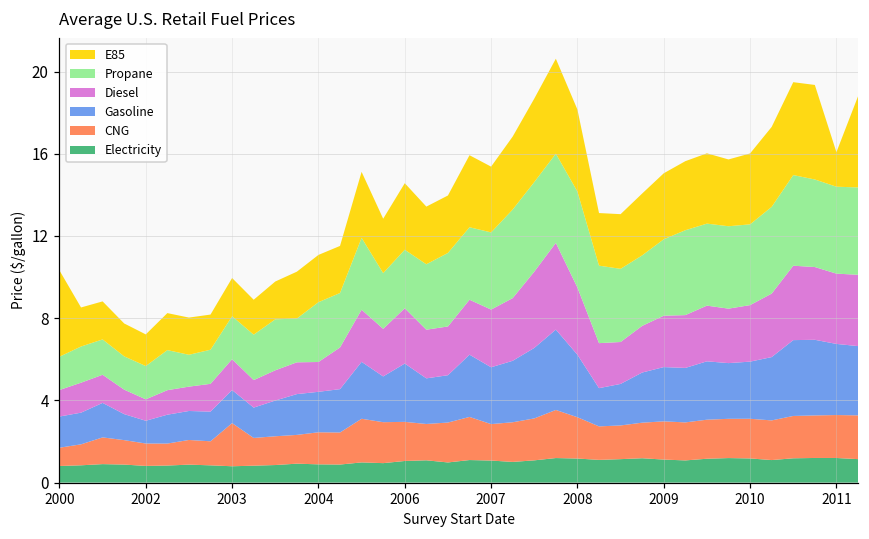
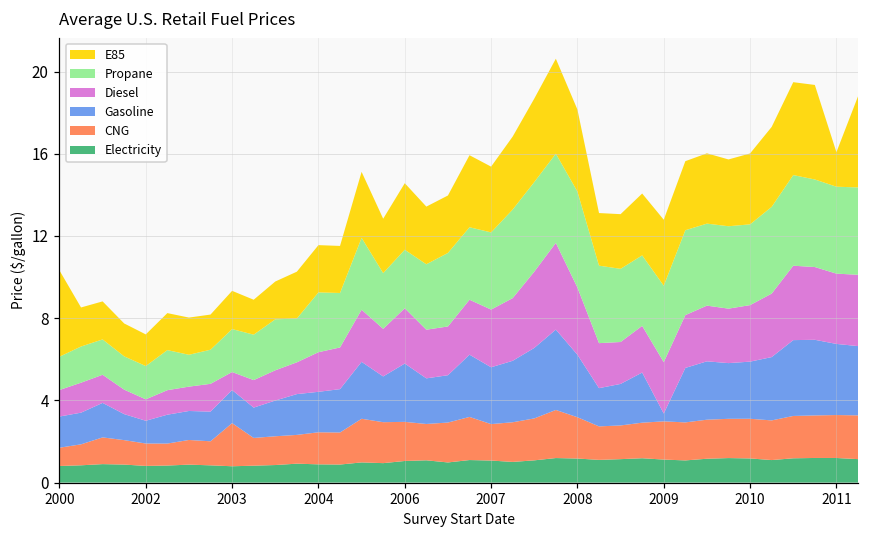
  {
    "Electricity": {
      "2000": 0.8,
      "2002": 0.8,
      "2003": 0.8,
      "2004": 0.9,
      "2006": 1.1,
      "2007": 1.1,
      "2008": 1.2,
      "2009": 1.1,
      "2010": 1.2,
      "2011": 1.2
    },
    "CNG": {
      "2000": 0.9,
      "2002": 1.1,
      "2003": 2.1,
      "2004": 1.6,
      "2006": 1.9,
      "2007": 1.8,
      "2008": 2.0,
      "2009": 1.9,
      "2010": 1.9,
      "2011": 2.1
    },
    "Gasoline": {
      "2000": 1.5,
      "2002": 1.1,
      "2003": 1.6,
      "2004": 2.0,
      "2006": 2.8,
      "2007": 2.8,
      "2008": 3.0,
-     "2009": 2.6,
+     "2009": 0.4,
      "2010": 2.8,
      "2011": 3.5
    },
    "Diesel": {
      "2000": 1.3,
      "2002": 1.0,
-     "2003": 1.5,
-     "2004": 1.5,
+     "2003": 0.9,
+     "2004": 1.9,
      "2006": 2.7,
      "2007": 2.8,
      "2008": 3.3,
      "2009": 2.5,
      "2010": 2.8,
      "2011": 3.4
    },
    "Propane": {
      "2000": 1.6,
      "2002": 1.6,
      "2003": 2.1,
      "2004": 2.9,
      "2006": 2.8,
      "2007": 3.8,
      "2008": 4.7,
      "2009": 3.7,
      "2010": 3.9,
      "2011": 4.2
    },
    "E85": {
      "2000": 4.2,
      "2002": 1.5,
      "2003": 1.9,
      "2004": 2.3,
      "2006": 3.2,
      "2007": 3.2,
      "2008": 4.0,
      "2009": 3.2,
      "2010": 3.5,
      "2011": 1.7
    }
  }
